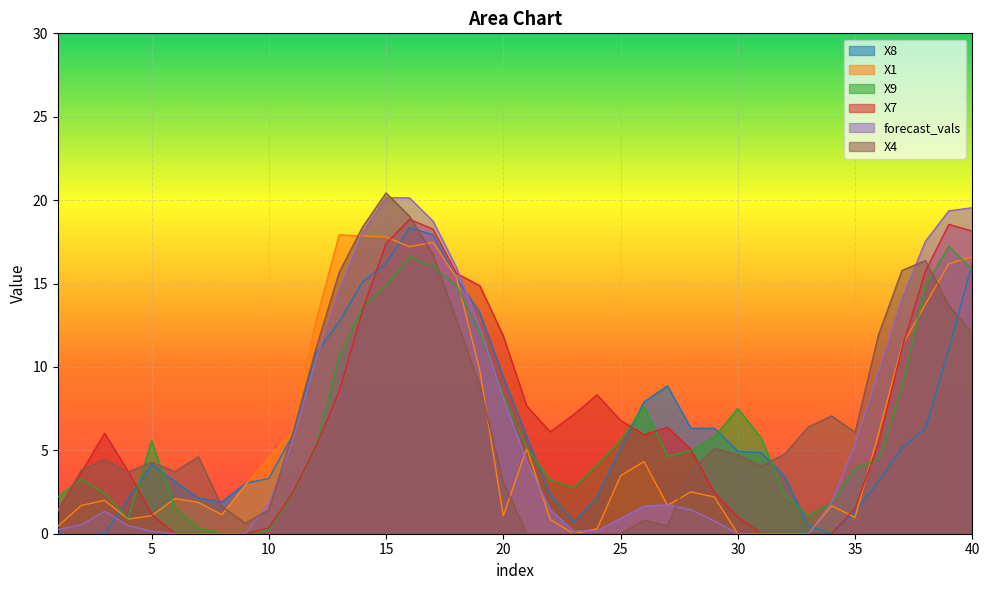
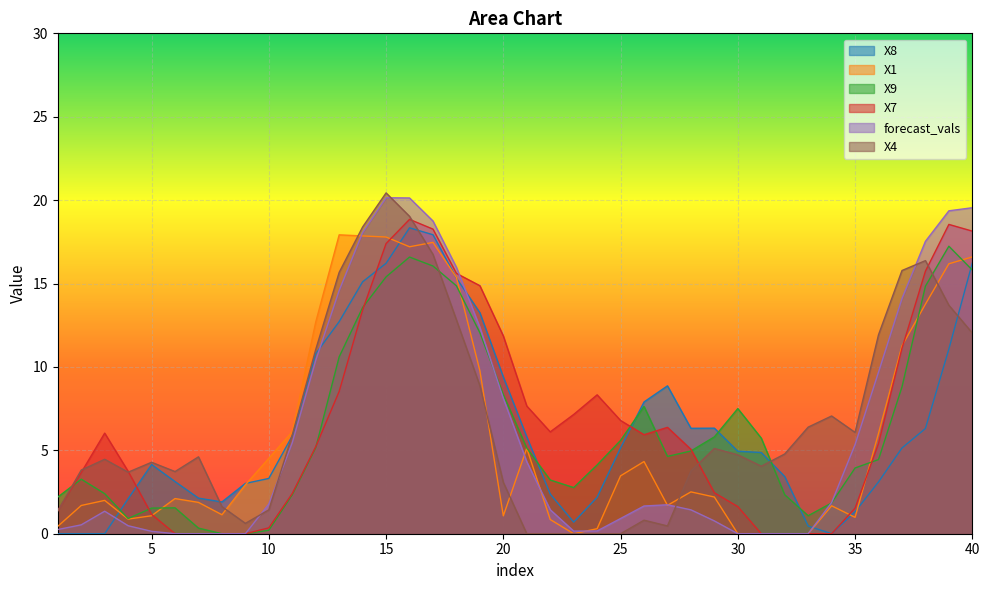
  {
    "X8": {
      "10": 3.3,
      "15": 16.2,
      "20": 9.4,
      "25": 5.2,
      "30": 4.9,
      "35": 1.3,
      "40": 16.2
    },
    "X1": {
      "10": 4.5,
      "15": 17.8,
      "20": 1.1,
      "25": 3.5,
      "35": 1.0,
      "40": 16.6
    },
    "X9": {
-     "5": 5.6,
-     "15": 14.9,
+     "5": 1.5,
+     "15": 15.4,
      "20": 8.3,
      "25": 5.6,
      "30": 7.5,
      "35": 3.9,
      "40": 15.8
    },
    "X7": {
      "15": 17.4,
      "20": 11.9,
      "25": 6.8,
-     "30": 1.0,
+     "30": 1.6,
      "35": 1.5,
      "40": 18.1
    },
    "forecast_vals": {
      "5": 0.1,
      "10": 1.8,
      "15": 20.1,
      "20": 8.1,
      "25": 0.9,
      "35": 5.3,
      "40": 19.5
    },
    "X4": {
      "10": 1.4,
      "15": 20.4,
      "20": 3.1,
      "25": 0.0,
      "30": 4.7,
      "35": 6.1,
      "40": 12.0
    }
  }
